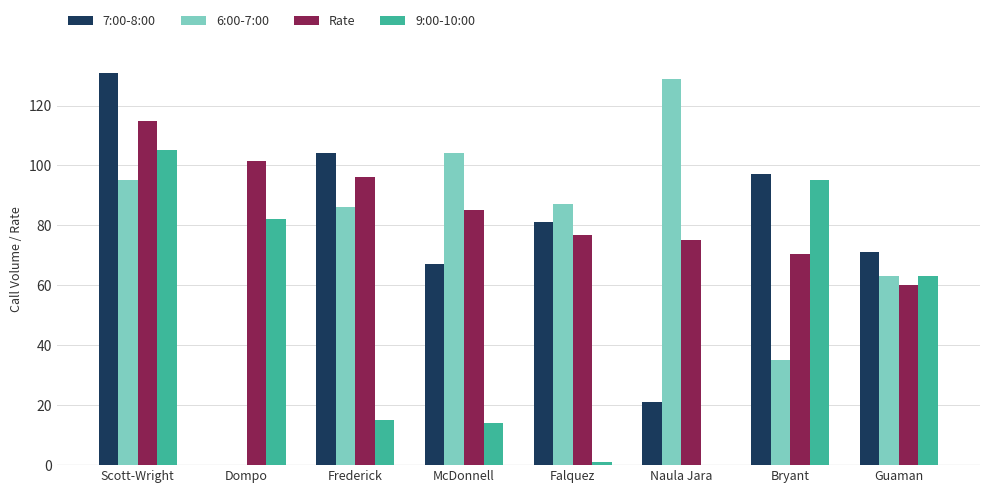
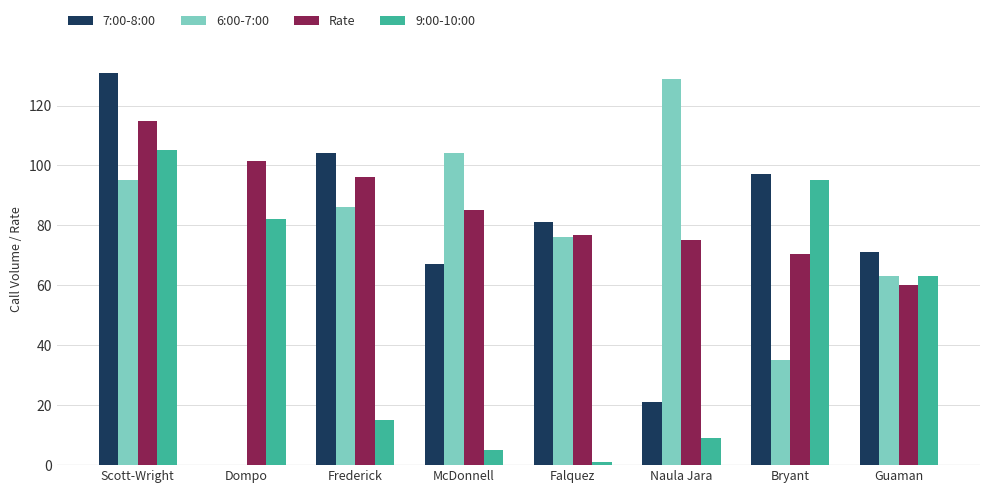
  {
    "7:00-8:00": {
      "Scott-Wright": 131,
      "Dompo": 0,
      "Frederick": 104,
      "McDonnell": 67,
      "Falquez": 81,
      "Naula Jara": 21,
      "Bryant": 97,
      "Guaman": 71
    },
    "6:00-7:00": {
      "Scott-Wright": 95,
      "Dompo": 0,
      "Frederick": 86,
      "McDonnell": 104,
-     "Falquez": 87,
+     "Falquez": 76,
      "Naula Jara": 129,
      "Bryant": 35,
      "Guaman": 63
    },
    "Rate": {
      "Scott-Wright": 115,
      "Dompo": 101,
      "Frederick": 96,
      "McDonnell": 85,
      "Falquez": 77,
      "Naula Jara": 75,
      "Bryant": 71,
      "Guaman": 60
    },
    "9:00-10:00": {
      "Scott-Wright": 105,
      "Dompo": 82,
      "Frederick": 15,
-     "McDonnell": 14,
+     "McDonnell": 5,
      "Falquez": 1,
-     "Naula Jara": 0,
+     "Naula Jara": 9,
      "Bryant": 95,
      "Guaman": 63
    }
  }
